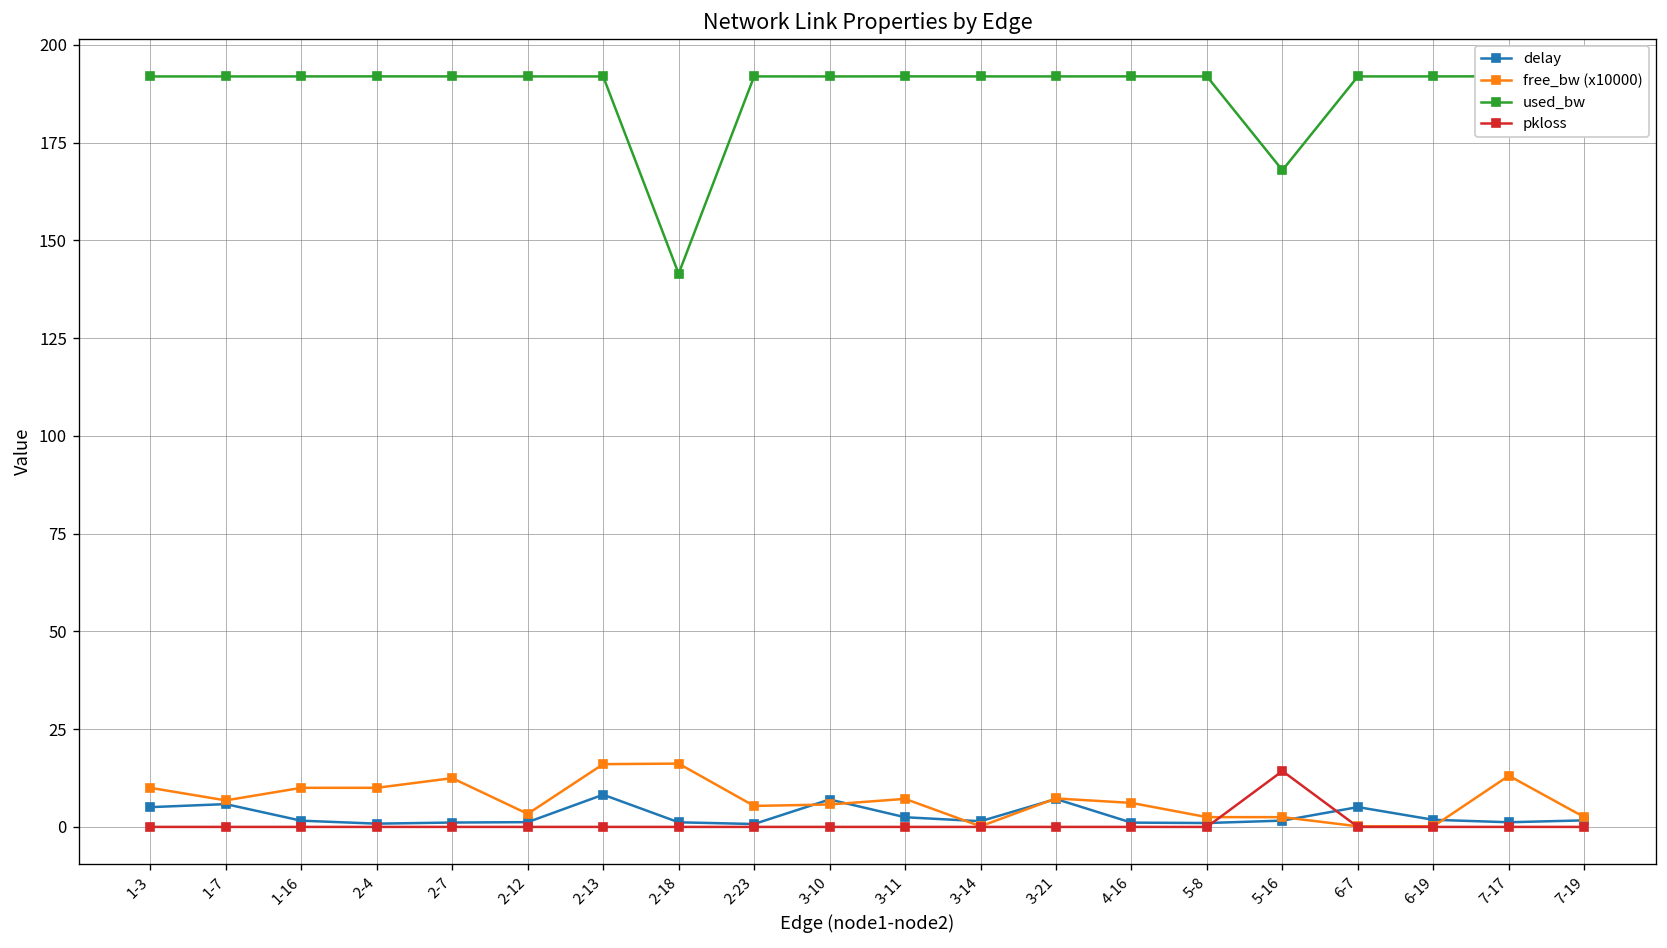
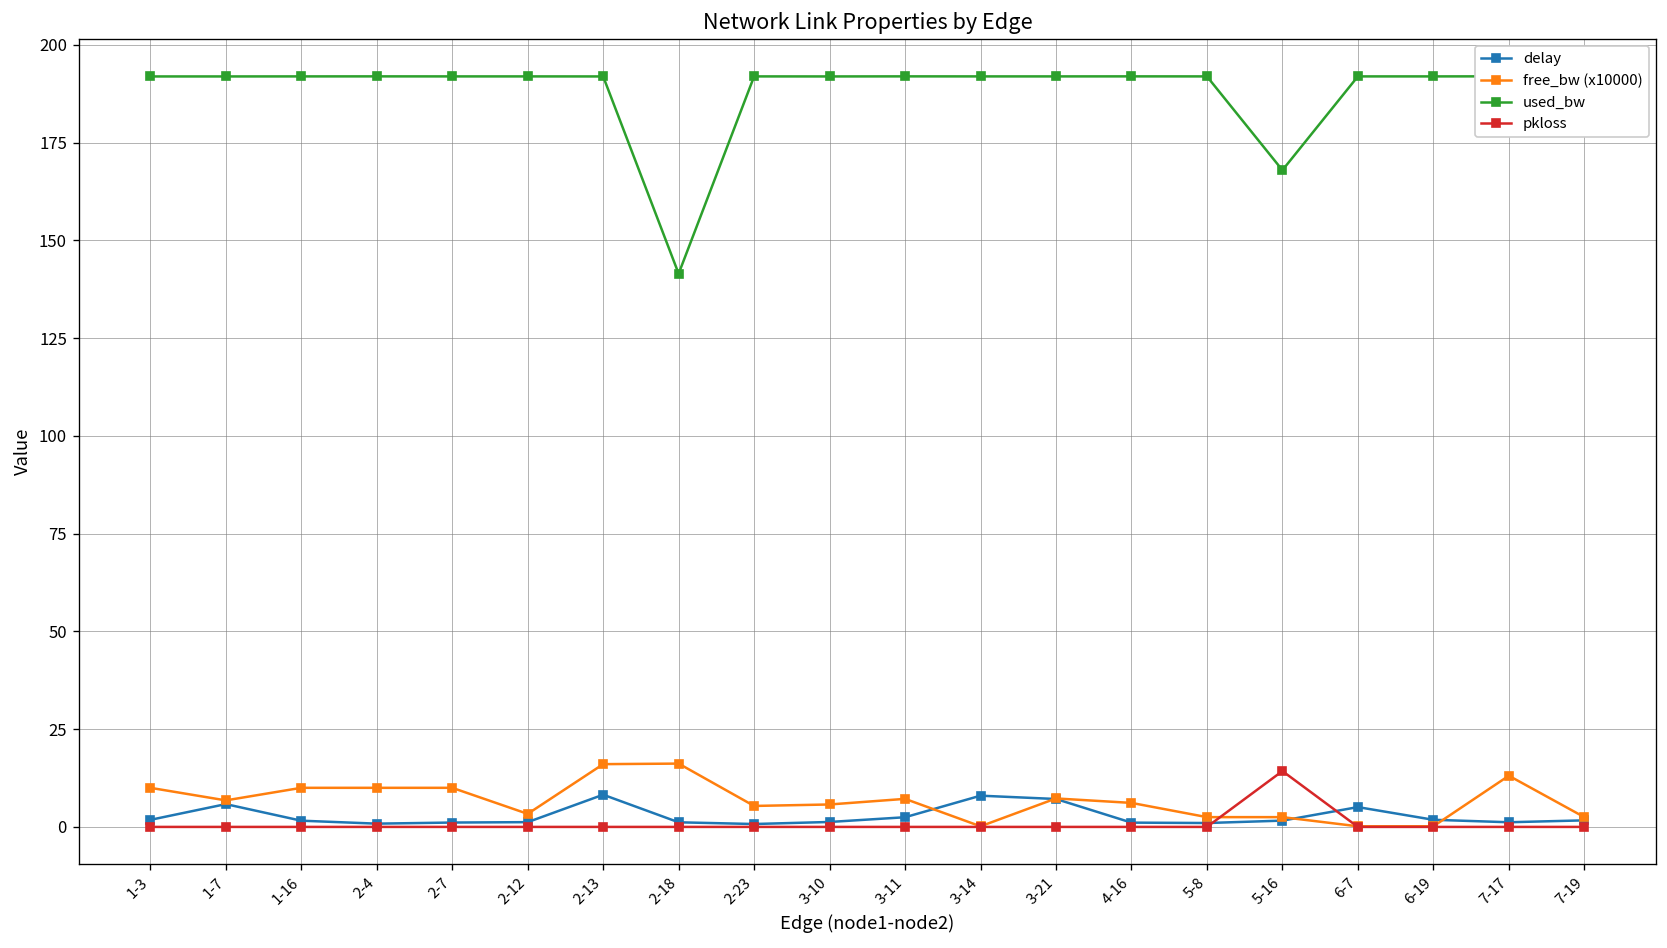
  {
    "delay": {
-     "1-3": 5,
+     "1-3": 2,
      "1-7": 6,
      "1-16": 2,
      "2-4": 1,
      "2-7": 1,
      "2-12": 1,
      "2-13": 8,
      "2-18": 1,
-     "3-10": 7,
+     "3-10": 1,
      "3-11": 2,
-     "3-14": 1,
+     "3-14": 8,
      "4-16": 1,
      "5-8": 1,
      "5-16": 2,
      "6-7": 5,
      "6-19": 2,
      "7-17": 1,
      "7-19": 2
    },
    "free_bw (x10000)": {
      "1-3": 10,
      "1-7": 7,
      "1-16": 10,
      "2-4": 10,
-     "2-7": 12,
+     "2-7": 10,
      "2-12": 3,
      "2-13": 16,
      "2-18": 16,
      "2-23": 5,
      "3-10": 6,
      "3-11": 7,
      "4-16": 6,
      "5-8": 2,
      "5-16": 2,
      "7-17": 13,
      "7-19": 2
    },
    "used_bw": {
      "1-3": 192,
      "1-7": 192,
      "1-16": 192,
      "2-4": 192,
      "2-7": 192,
      "2-12": 192,
      "2-13": 192,
      "2-18": 142,
      "2-23": 192,
      "3-10": 192,
      "3-11": 192,
      "3-14": 192,
      "3-21": 192,
      "4-16": 192,
      "5-8": 192,
      "5-16": 168,
      "6-7": 192,
      "6-19": 192
    },
    "pkloss": {
      "1-3": 0,
      "1-7": 0,
      "1-16": 0,
      "2-4": 0,
      "2-7": 0,
      "2-12": 0,
      "2-13": 0,
      "2-18": 0,
      "3-10": 0,
      "3-11": 0,
      "3-21": 0,
      "4-16": 0,
      "5-8": 0,
      "5-16": 14,
      "7-17": 0,
      "7-19": 0
    }
  }
